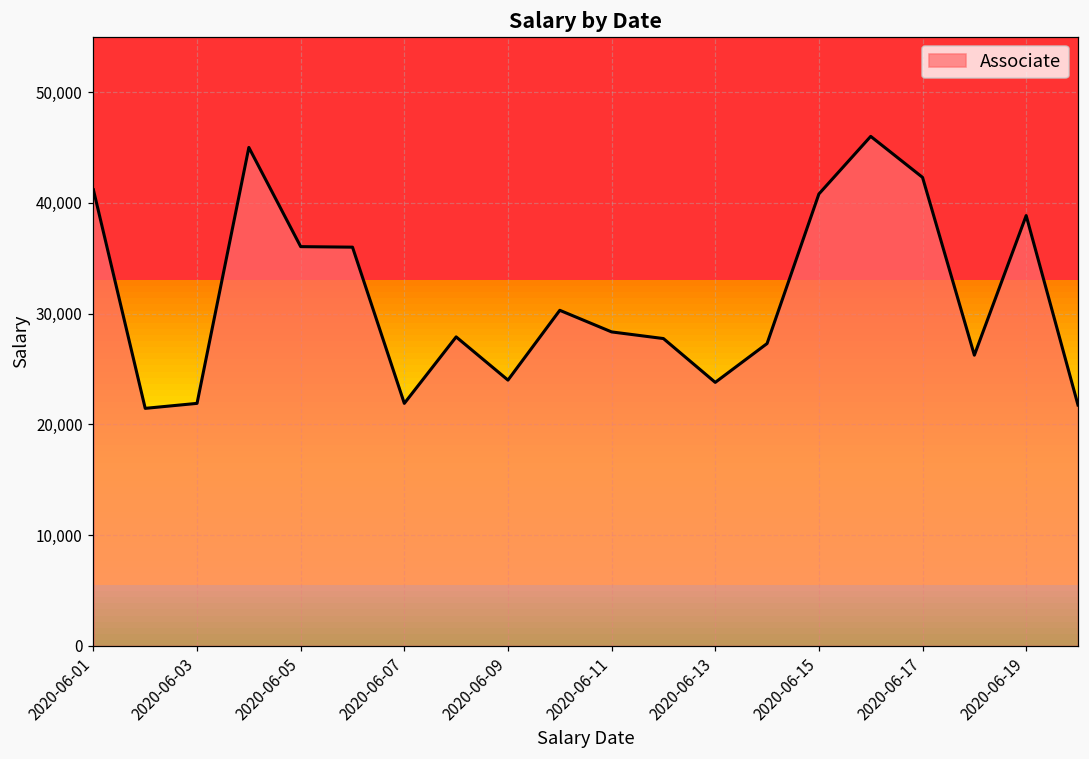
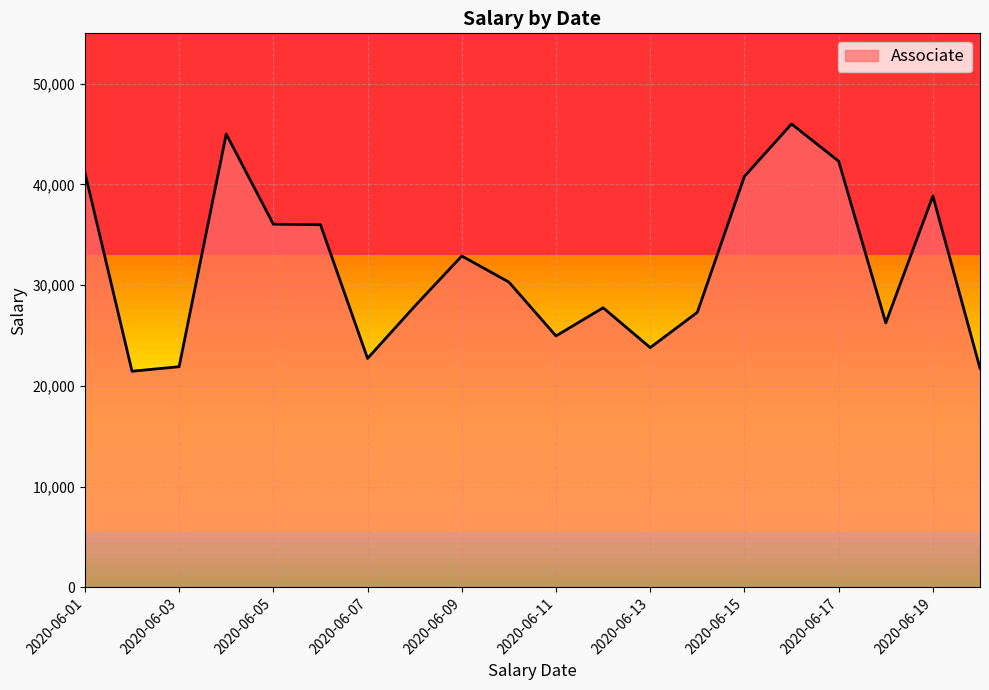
  {
    "2020-06-01": "41,200",
    "2020-06-03": "21,900",
    "2020-06-05": "36,000",
-   "2020-06-07": "21,900",
-   "2020-06-09": "24,000",
-   "2020-06-11": "28,400",
+   "2020-06-07": "22,700",
+   "2020-06-09": "32,900",
+   "2020-06-11": "25,000",
    "2020-06-13": "23,800",
    "2020-06-15": "40,800",
    "2020-06-17": "42,300",
    "2020-06-19": "38,900"
  }
